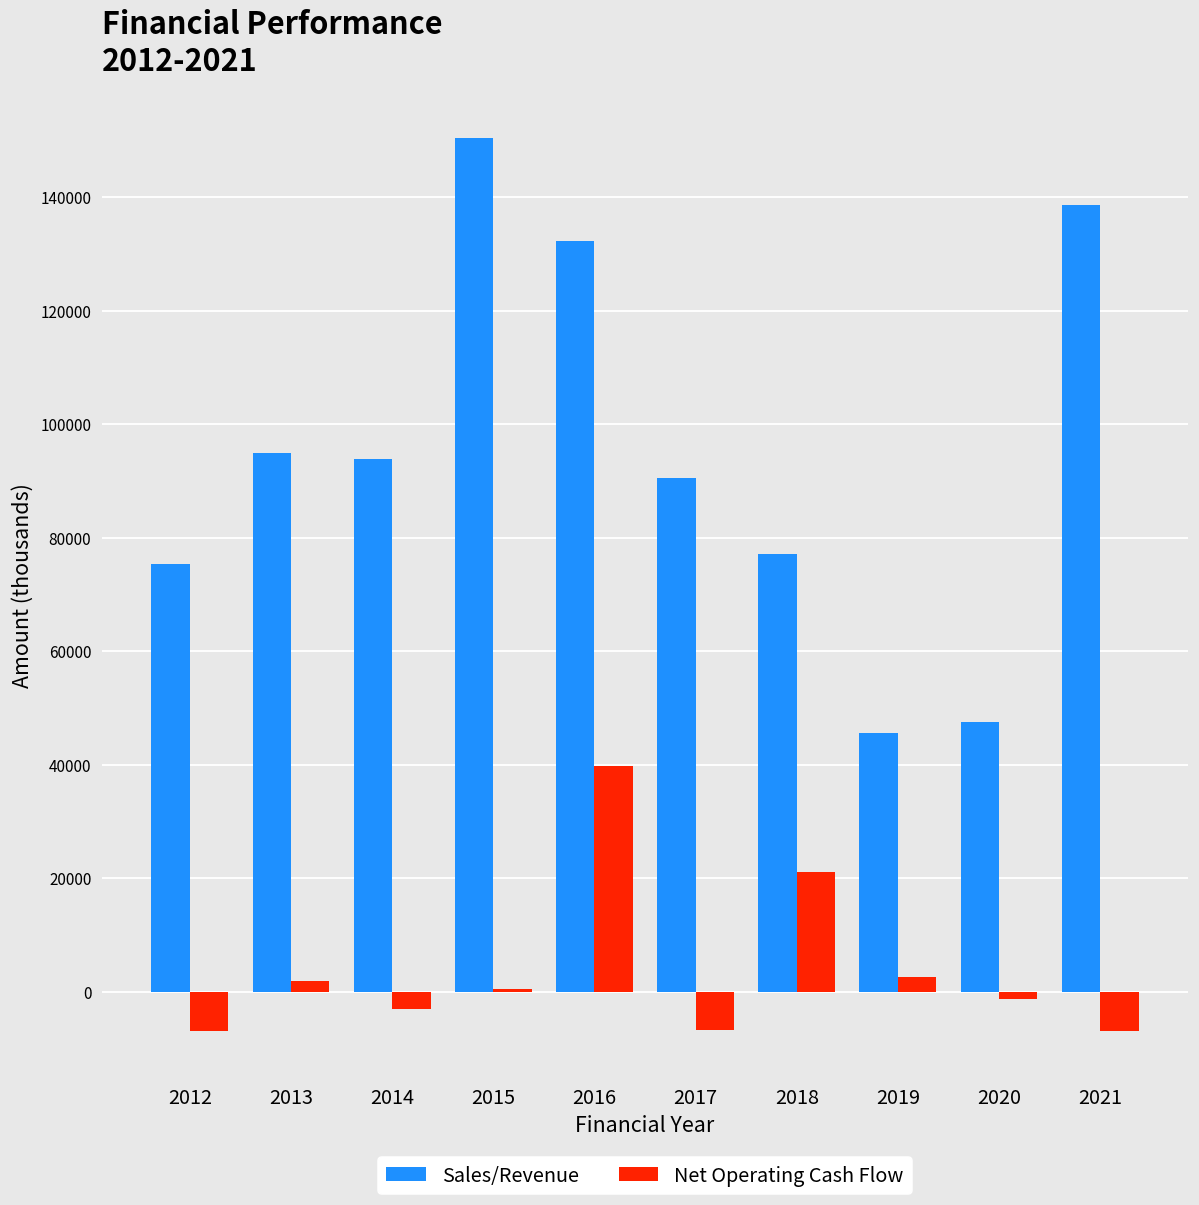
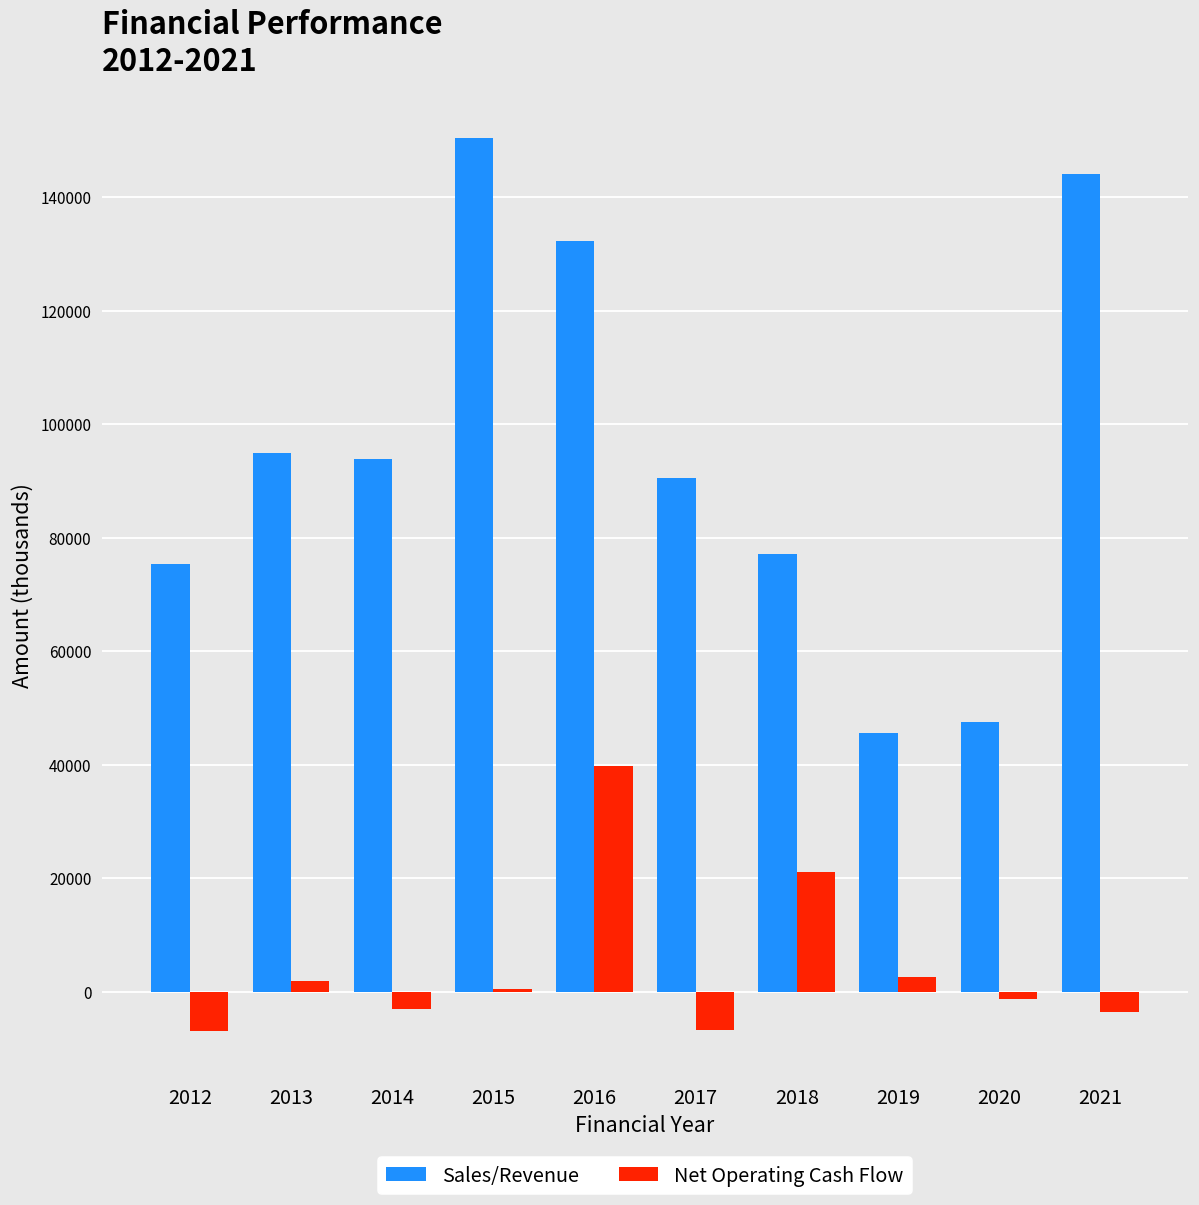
  {
    "Sales/Revenue": {
      "2012": 75000,
      "2013": 95000,
      "2014": 94000,
      "2015": 150000,
      "2016": 132000,
      "2017": 90000,
      "2018": 77000,
      "2019": 46000,
      "2020": 48000,
-     "2021": 139000
+     "2021": 144000
    },
    "Net Operating Cash Flow": {
      "2012": -7000,
      "2013": 2000,
      "2014": -3000,
      "2015": 1000,
      "2016": 40000,
      "2017": -7000,
      "2018": 21000,
      "2019": 3000,
      "2020": -1000,
-     "2021": -7000
+     "2021": -4000
    }
  }
